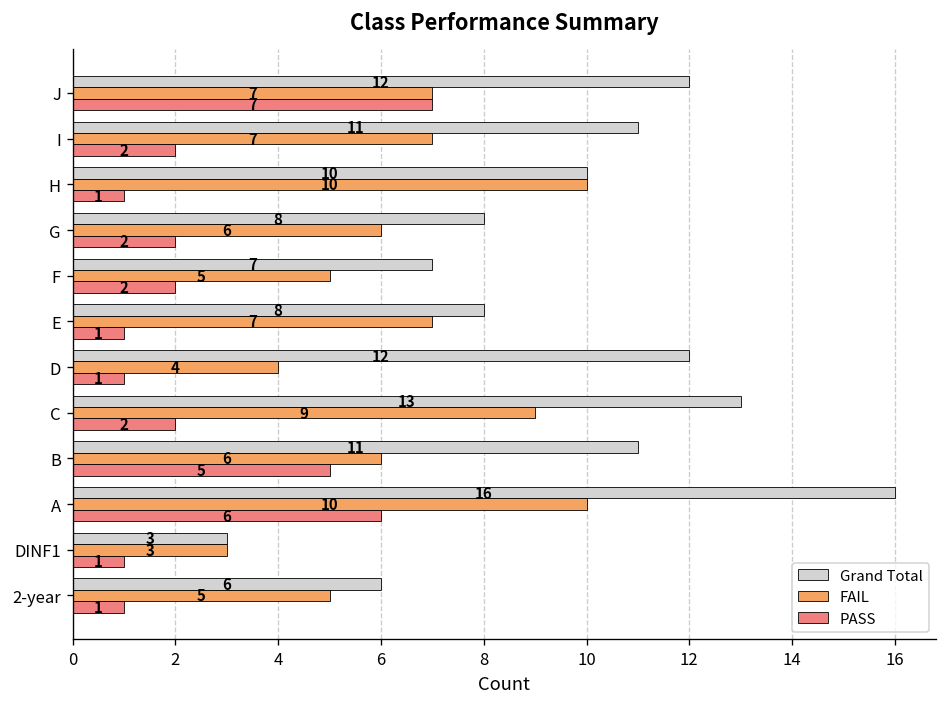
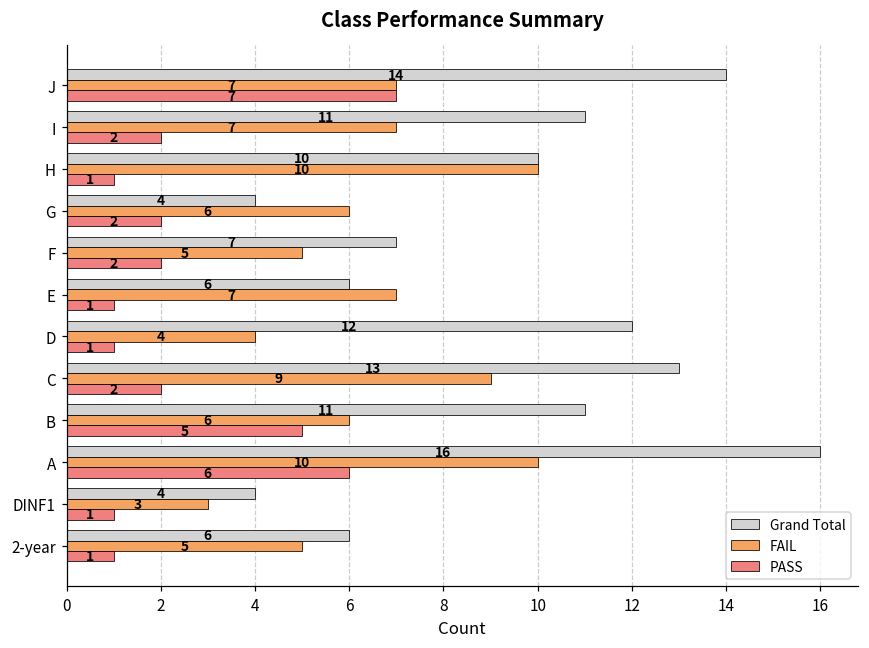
  {
    "Grand Total": {
-     "J": 12,
+     "J": 14,
      "I": 11,
-     "G": 8,
+     "G": 4,
      "F": 7,
-     "E": 8,
+     "E": 6,
      "D": 12,
      "C": 13,
      "B": 11,
      "A": 16,
-     "DINF1": 3,
+     "DINF1": 4,
      "2-year": 6
    }
  }
